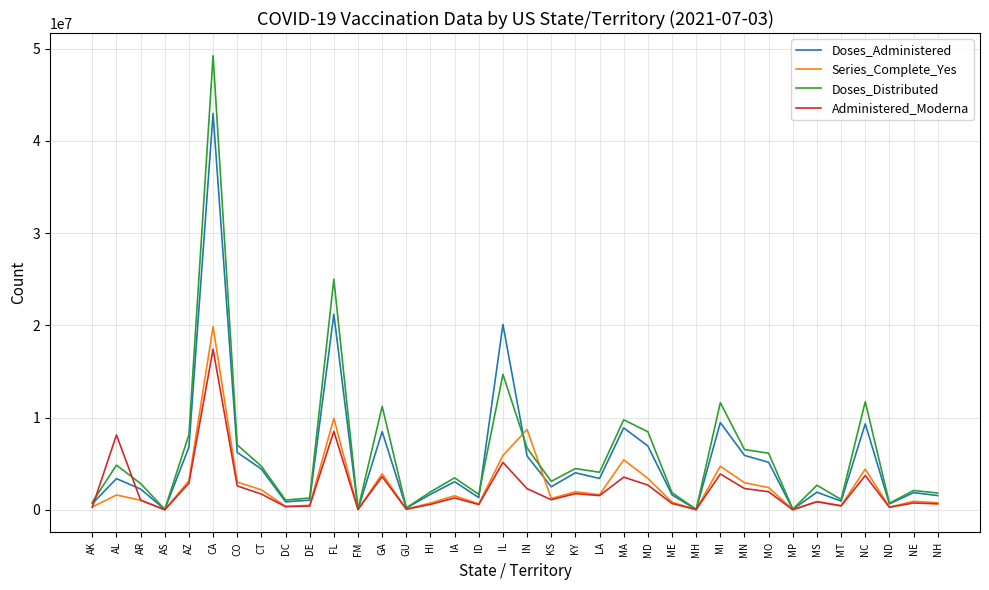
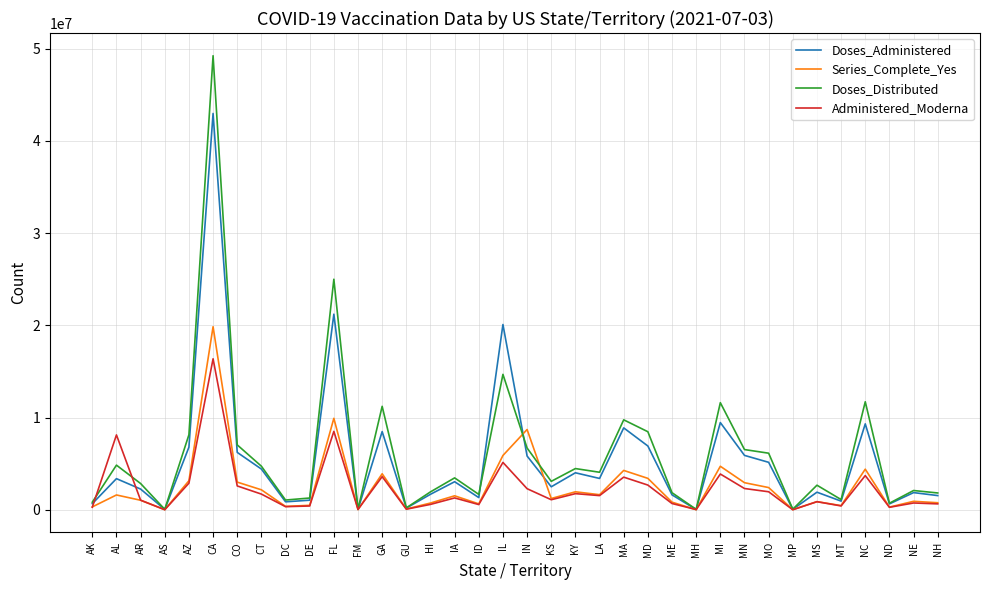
  {
    "Doses_Administered": {
      "AL": 3000000,
      "AR": 2000000,
      "AZ": 7000000,
      "CA": 43000000,
      "CO": 6000000,
      "CT": 4000000,
      "FL": 21000000,
      "GA": 8000000,
      "IA": 3000000,
      "ID": 1000000,
      "IL": 20000000,
      "IN": 6000000,
      "KS": 3000000,
      "KY": 4000000,
      "LA": 3000000,
      "MA": 9000000,
      "MD": 7000000,
      "MI": 9000000,
      "MN": 6000000,
      "MO": 5000000,
      "MS": 2000000,
      "NC": 9000000,
      "NH": 2000000
    },
    "Series_Complete_Yes": {
      "AL": 2000000,
      "CA": 20000000,
      "CO": 3000000,
      "CT": 2000000,
      "FL": 10000000,
      "GA": 4000000,
      "IL": 6000000,
      "IN": 9000000,
-     "MA": 5000000,
+     "MA": 4000000,
      "MD": 3000000,
      "MI": 5000000,
      "MN": 3000000,
      "MO": 2000000,
      "NC": 4000000
    },
    "Doses_Distributed": {
      "AL": 5000000,
      "AR": 3000000,
      "AZ": 8000000,
      "CA": 49000000,
      "CO": 7000000,
      "CT": 5000000,
      "FL": 25000000,
      "GA": 11000000,
      "IA": 3000000,
      "ID": 2000000,
      "IL": 15000000,
      "IN": 7000000,
      "KS": 3000000,
      "KY": 4000000,
      "LA": 4000000,
      "MA": 10000000,
      "MD": 8000000,
      "MI": 12000000,
      "MN": 7000000,
      "MO": 6000000,
      "MS": 3000000,
      "NC": 12000000,
      "NH": 2000000
    },
    "Administered_Moderna": {
      "AL": 8000000,
-     "CA": 17000000,
+     "CA": 16000000,
      "CO": 3000000,
      "CT": 2000000,
      "FL": 9000000,
      "GA": 4000000,
      "IL": 5000000,
      "IN": 2000000,
      "MA": 4000000,
      "MD": 3000000,
      "MI": 4000000,
      "MN": 2000000,
      "MO": 2000000,
      "NC": 4000000
    }
  }
